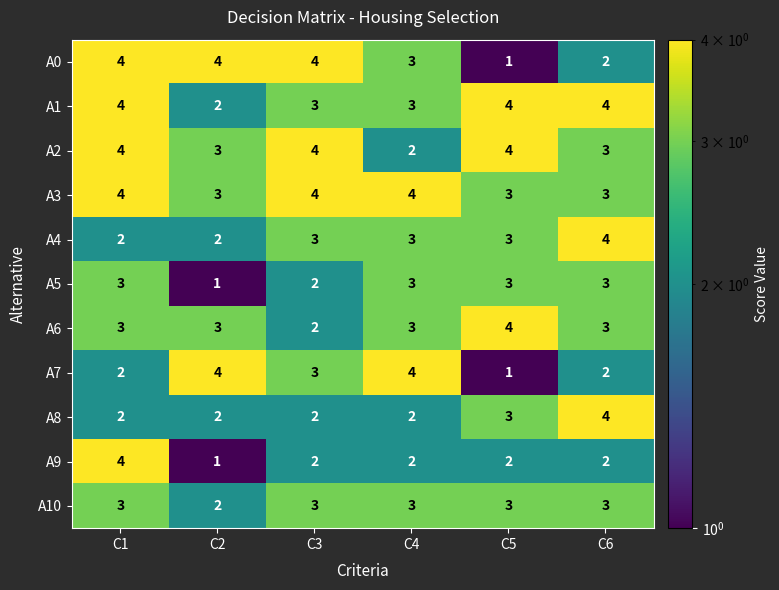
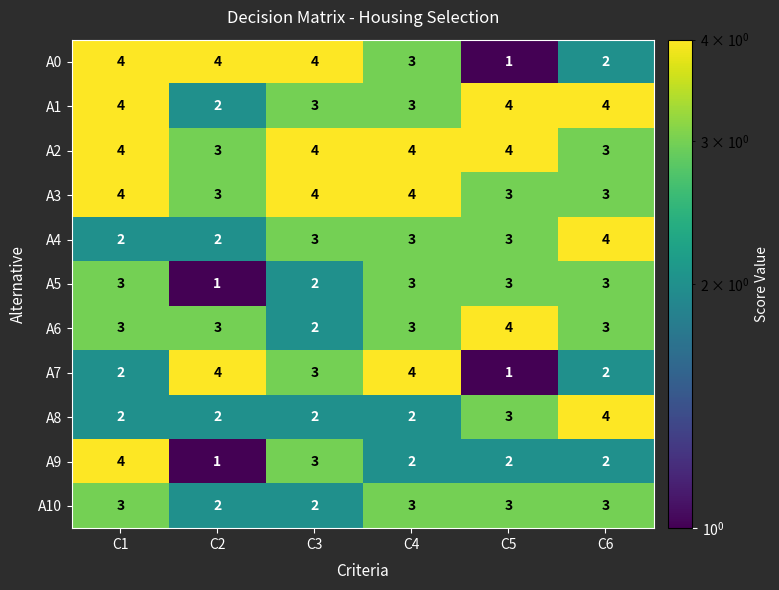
  {
    "A0": {
      "C1": 4,
      "C2": 4,
      "C3": 4,
      "C4": 3,
      "C5": 1,
      "C6": 2
    },
    "A1": {
      "C1": 4,
      "C2": 2,
      "C3": 3,
      "C4": 3,
      "C5": 4,
      "C6": 4
    },
    "A2": {
      "C1": 4,
      "C2": 3,
      "C3": 4,
-     "C4": 2,
+     "C4": 4,
      "C5": 4,
      "C6": 3
    },
    "A3": {
      "C1": 4,
      "C2": 3,
      "C3": 4,
      "C4": 4,
      "C5": 3,
      "C6": 3
    },
    "A4": {
      "C1": 2,
      "C2": 2,
      "C3": 3,
      "C4": 3,
      "C5": 3,
      "C6": 4
    },
    "A5": {
      "C1": 3,
      "C2": 1,
      "C3": 2,
      "C4": 3,
      "C5": 3,
      "C6": 3
    },
    "A6": {
      "C1": 3,
      "C2": 3,
      "C3": 2,
      "C4": 3,
      "C5": 4,
      "C6": 3
    },
    "A7": {
      "C1": 2,
      "C2": 4,
      "C3": 3,
      "C4": 4,
      "C5": 1,
      "C6": 2
    },
    "A8": {
      "C1": 2,
      "C2": 2,
      "C3": 2,
      "C4": 2,
      "C5": 3,
      "C6": 4
    },
    "A9": {
      "C1": 4,
      "C2": 1,
-     "C3": 2,
+     "C3": 3,
      "C4": 2,
      "C5": 2,
      "C6": 2
    },
    "A10": {
      "C1": 3,
      "C2": 2,
-     "C3": 3,
+     "C3": 2,
      "C4": 3,
      "C5": 3,
      "C6": 3
    }
  }
